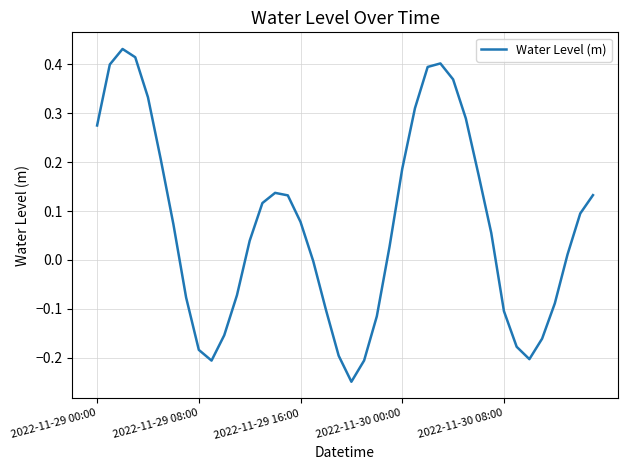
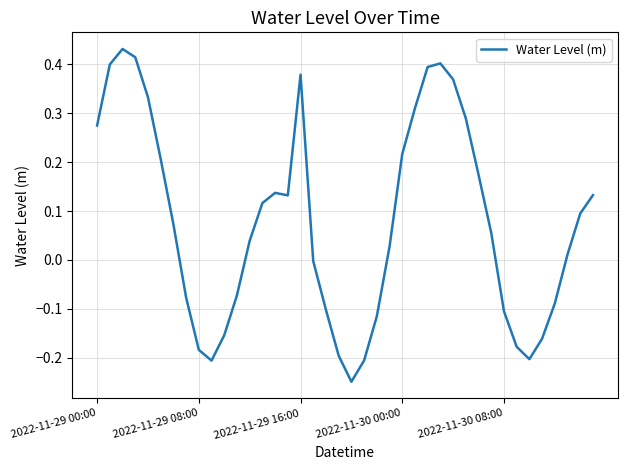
  {
    "2022-11-29 00:00": 0.27,
    "2022-11-29 08:00": -0.18,
-   "2022-11-29 16:00": 0.08,
-   "2022-11-30 00:00": 0.19,
+   "2022-11-29 16:00": 0.38,
+   "2022-11-30 00:00": 0.22,
    "2022-11-30 08:00": -0.10
  }
